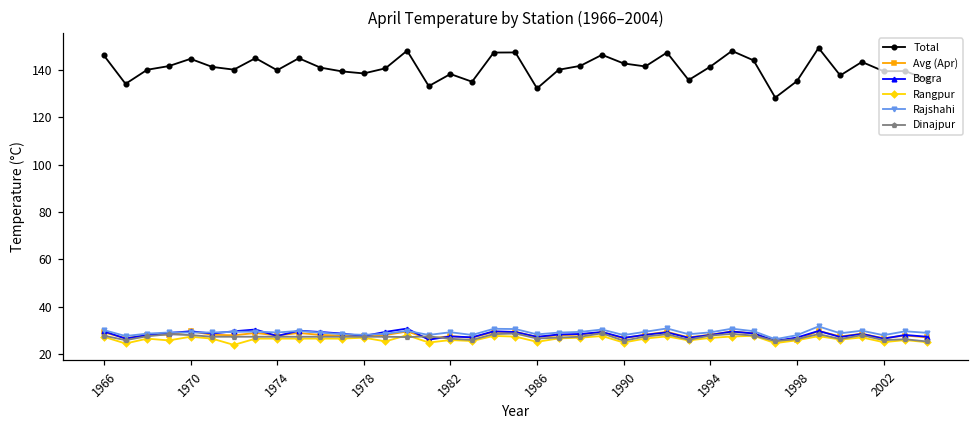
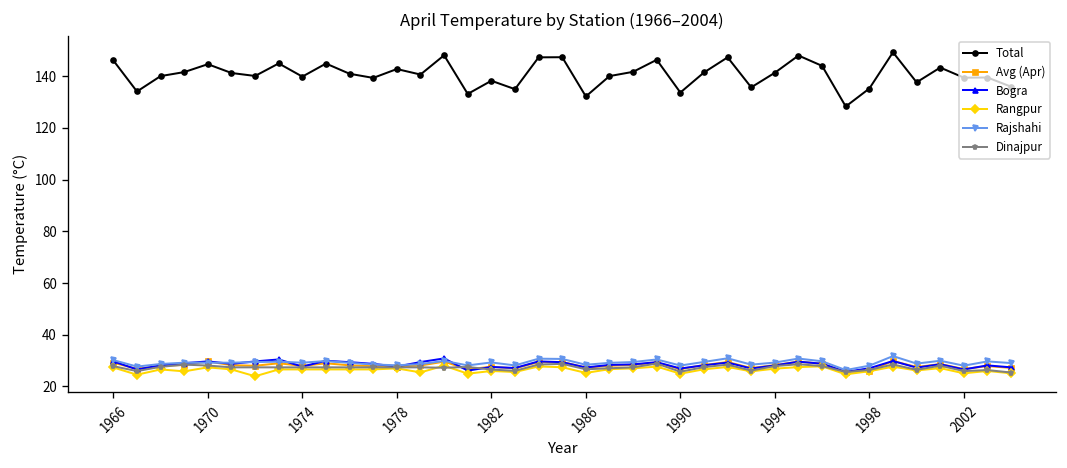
  {
    "Total": {
      "1966": 146,
      "1970": 145,
      "1974": 140,
-     "1978": 138,
+     "1978": 143,
      "1982": 138,
      "1986": 132,
-     "1990": 143,
+     "1990": 134,
      "1994": 141,
      "1998": 135
    },
    "Rajshahi": {
      "1974": 29,
      "1982": 29,
      "2002": 28
    }
  }
